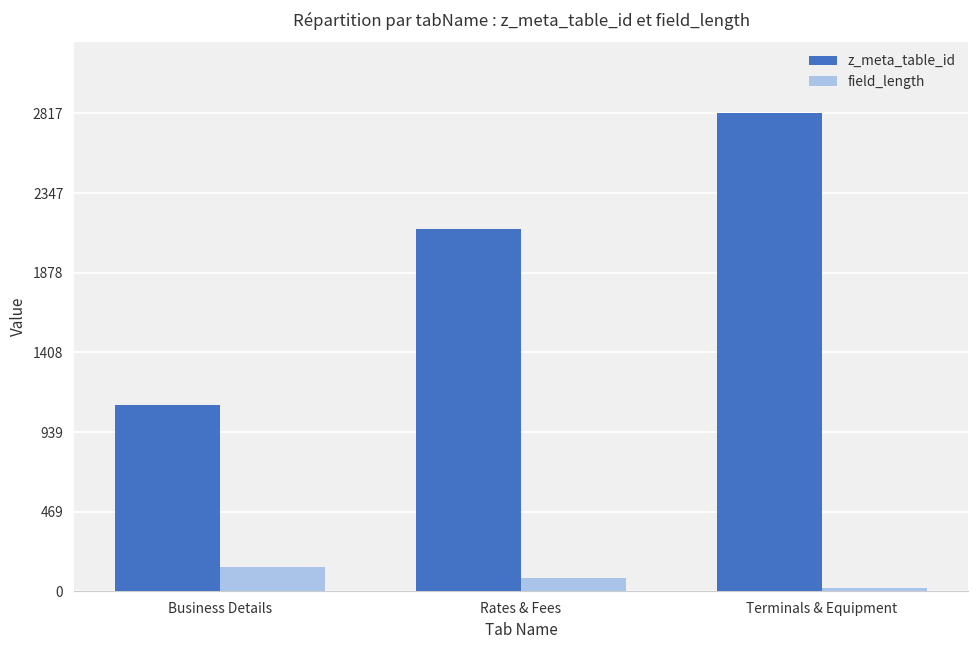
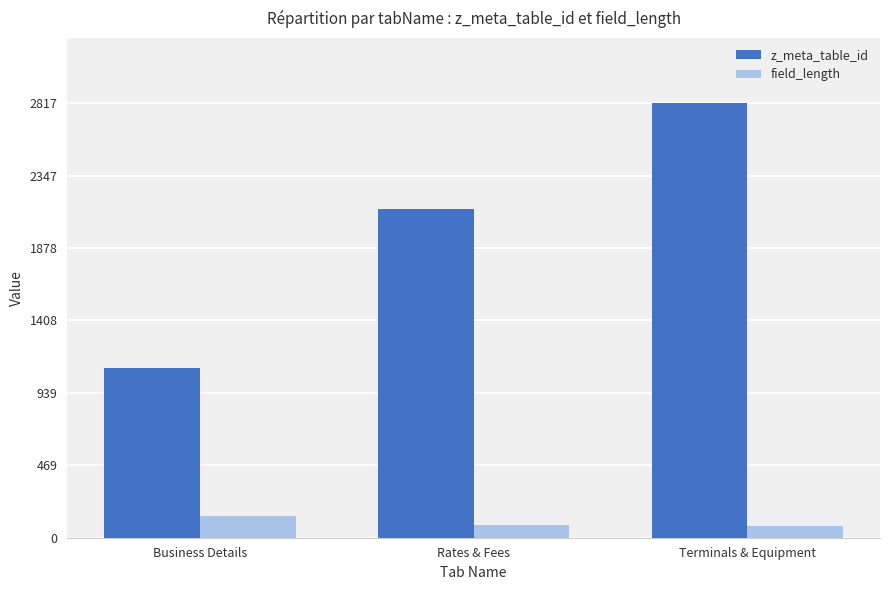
  {
    "z_meta_table_id": {
      "Business Details": 1100,
      "Rates & Fees": 2130,
      "Terminals & Equipment": 2820
    },
    "field_length": {
      "Business Details": 140,
      "Rates & Fees": 80,
-     "Terminals & Equipment": 20
+     "Terminals & Equipment": 70
    }
  }
